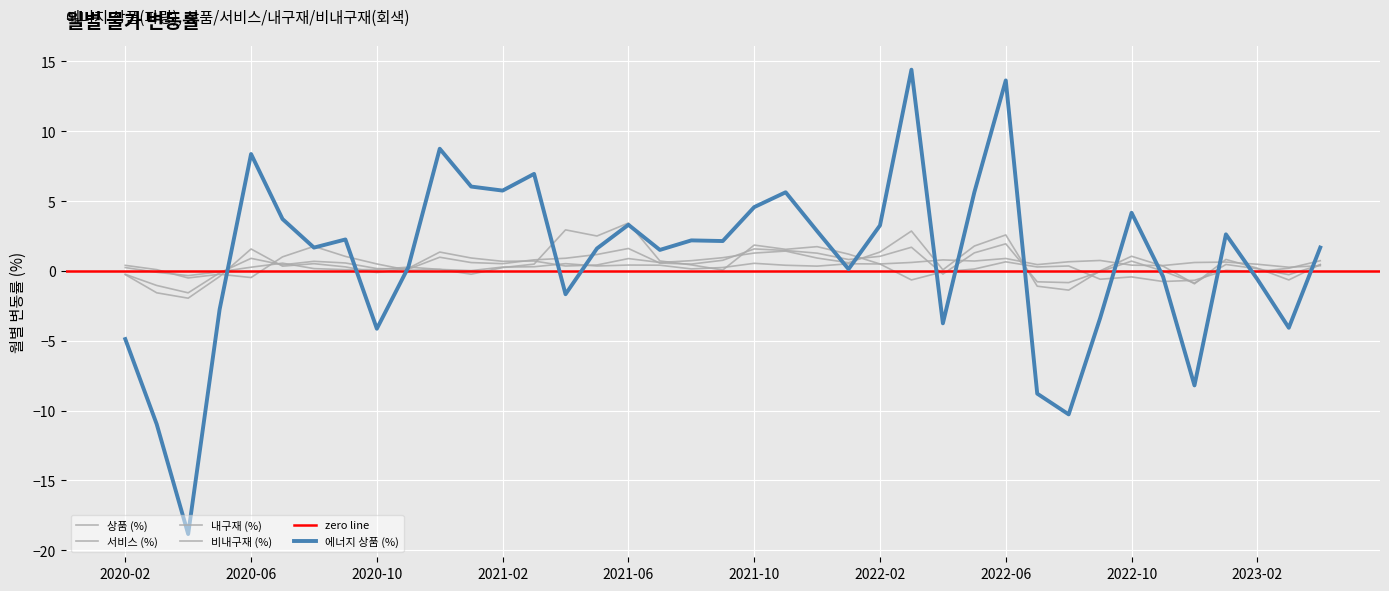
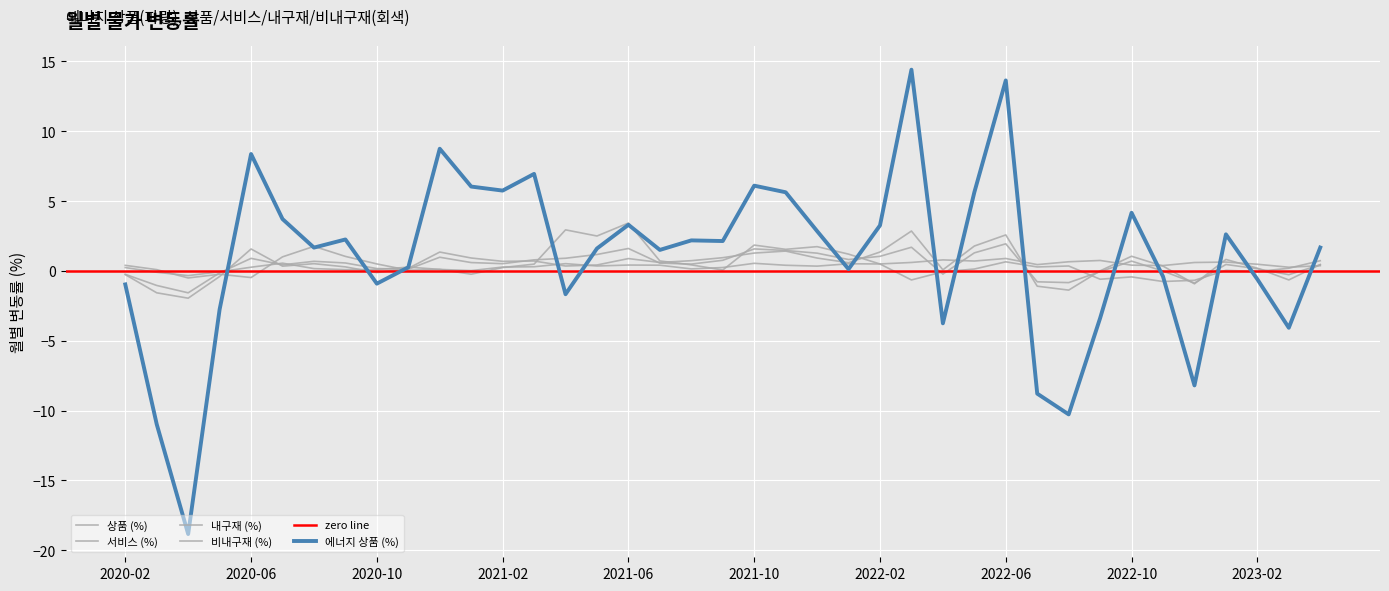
  {
    "에너지 상품 (%)": {
-     "2020-02": -4.9,
+     "2020-02": -1.0,
      "2020-06": 8.4,
-     "2020-10": -4.1,
+     "2020-10": -0.9,
      "2021-02": 5.8,
-     "2021-10": 4.6,
+     "2021-10": 6.1,
      "2022-02": 3.3,
      "2022-06": 13.6,
      "2022-10": 4.2,
      "2023-02": -0.6
    }
  }
